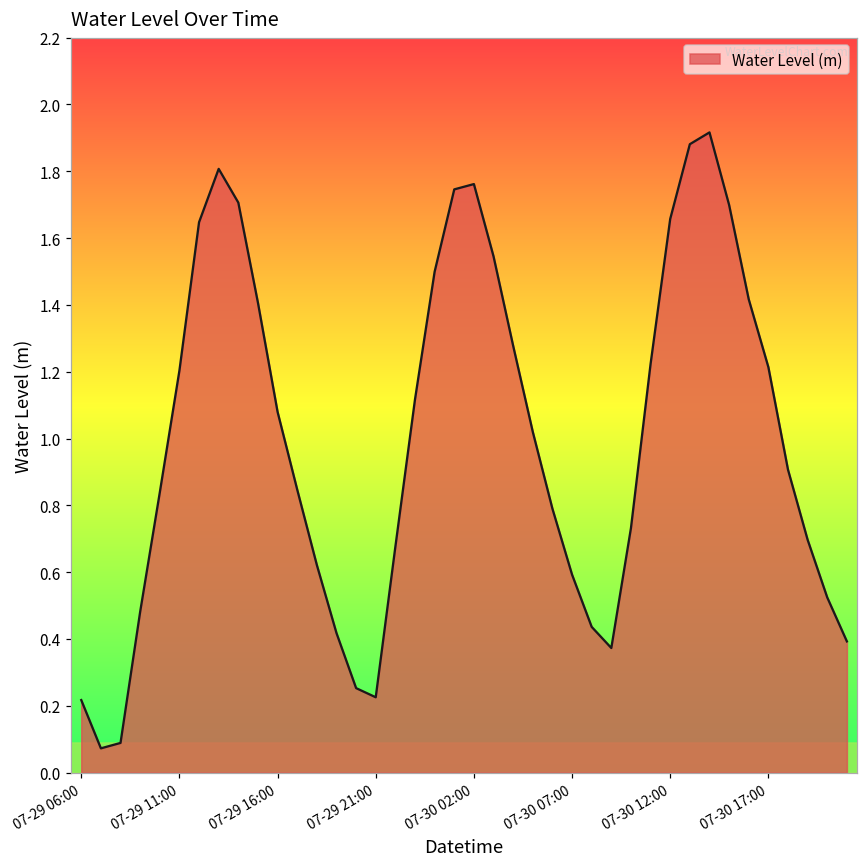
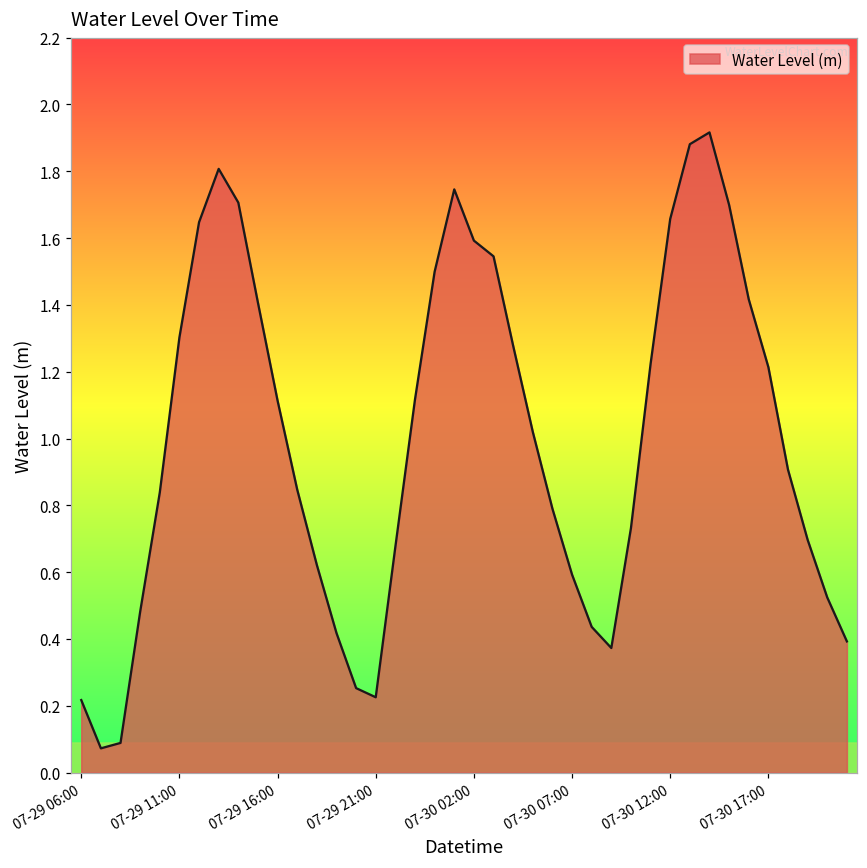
  {
    "07-29 06:00": 0.22,
-   "07-29 11:00": 1.20,
-   "07-29 16:00": 1.08,
+   "07-29 11:00": 1.30,
+   "07-29 16:00": 1.11,
    "07-29 21:00": 0.23,
-   "07-30 02:00": 1.76,
+   "07-30 02:00": 1.59,
    "07-30 07:00": 0.59,
    "07-30 12:00": 1.66,
    "07-30 17:00": 1.21
  }
